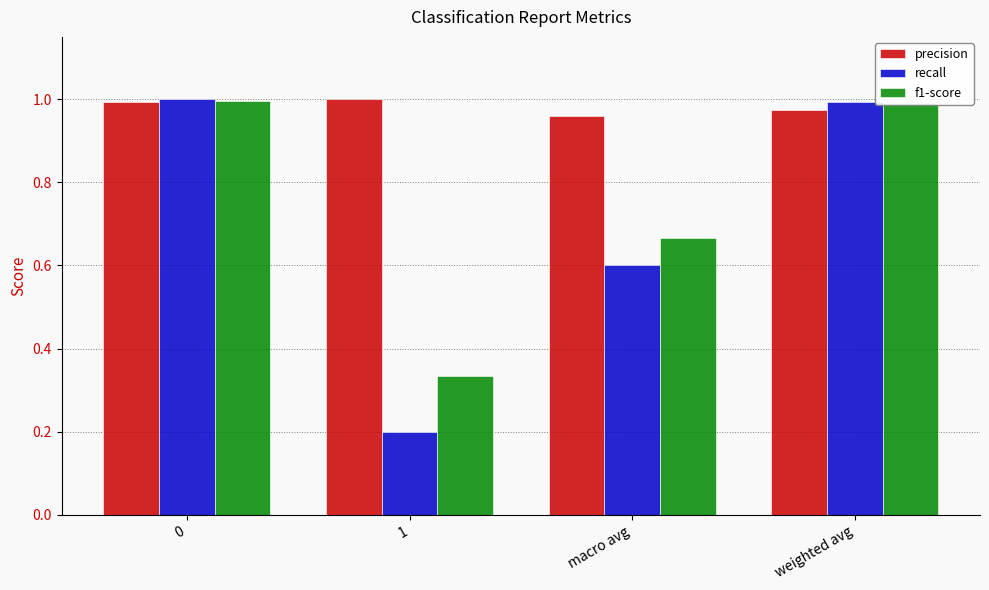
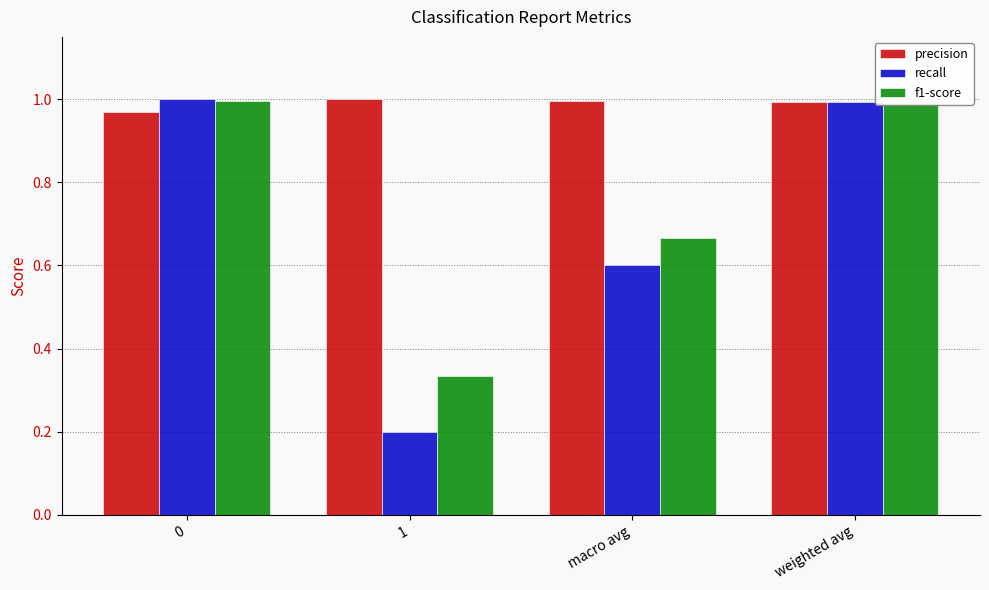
  {
    "precision": {
-     "0": 0.99,
+     "0": 0.97,
      "1": 1.00,
-     "macro avg": 0.96,
-     "weighted avg": 0.97
+     "macro avg": 1.00,
+     "weighted avg": 0.99
    },
    "recall": {
      "0": 1.00,
      "1": 0.20,
      "macro avg": 0.60,
      "weighted avg": 0.99
    },
    "f1-score": {
      "0": 1.00,
      "1": 0.33,
      "macro avg": 0.66
    }
  }
